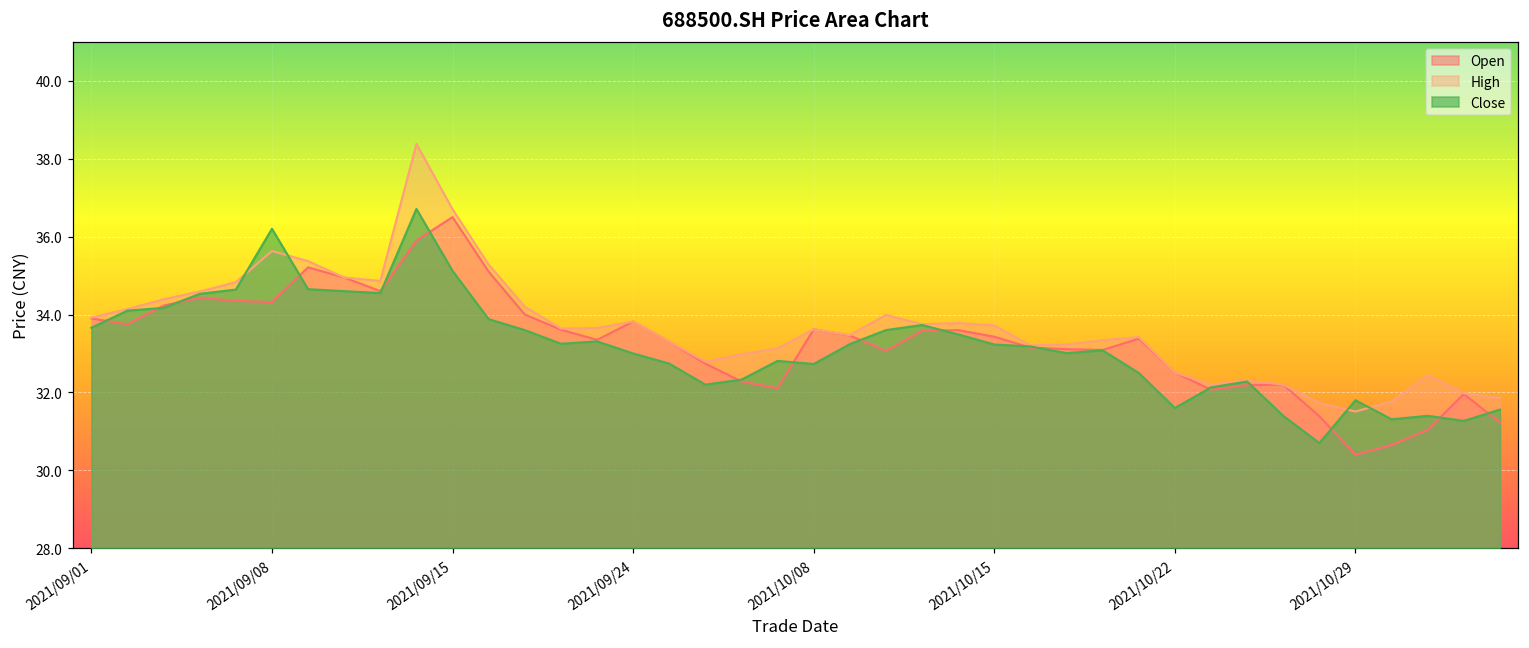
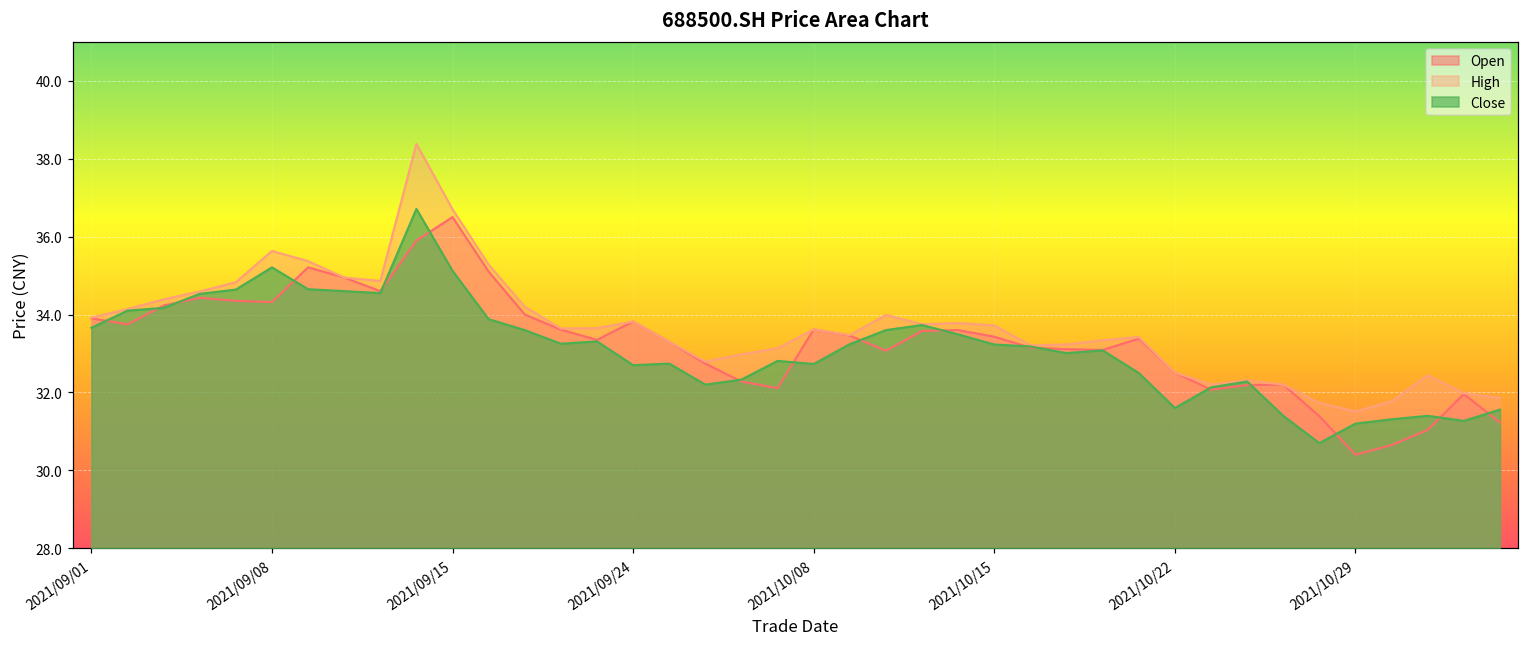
  {
    "Close": {
      "2021/09/01": 33.7,
-     "2021/09/08": 36.2,
+     "2021/09/08": 35.2,
      "2021/09/15": 35.1,
-     "2021/09/24": 33.0,
+     "2021/09/24": 32.7,
      "2021/10/08": 32.7,
      "2021/10/15": 33.2,
      "2021/10/22": 31.6,
-     "2021/10/29": 31.8
+     "2021/10/29": 31.2
    }
  }
